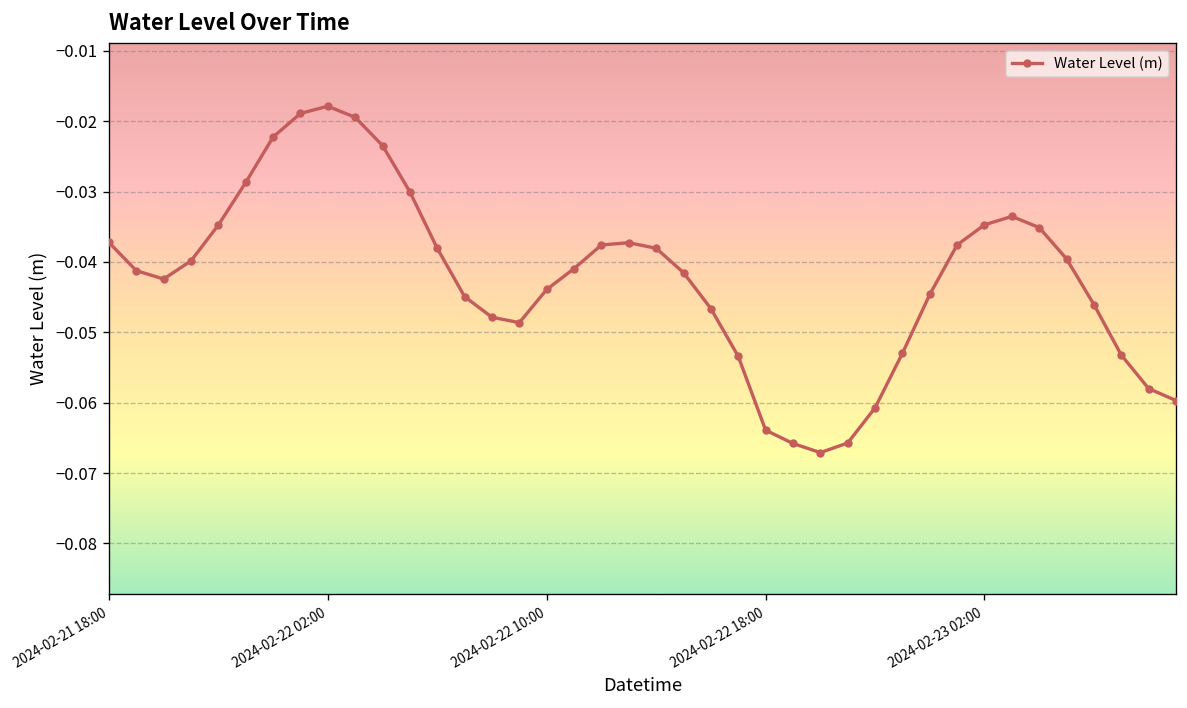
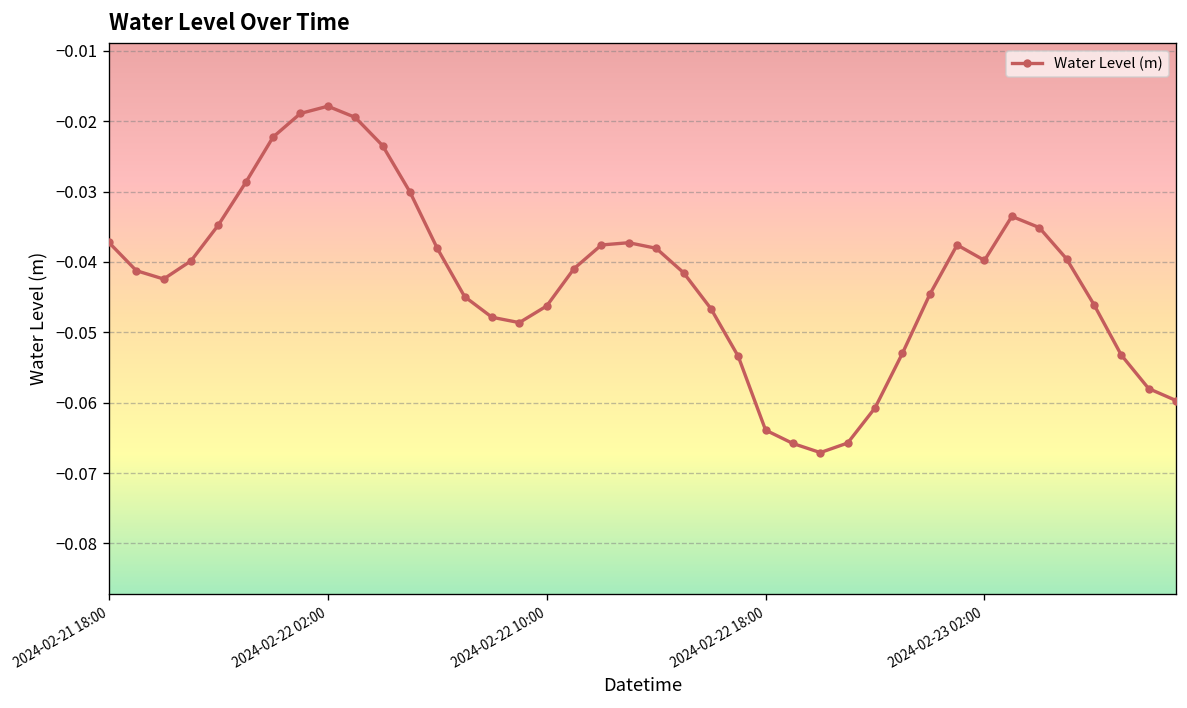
  {
    "2024-02-21 18:00": -0.037,
    "2024-02-22 02:00": -0.018,
-   "2024-02-22 10:00": -0.044,
+   "2024-02-22 10:00": -0.046,
    "2024-02-22 18:00": -0.064,
-   "2024-02-23 02:00": -0.035
+   "2024-02-23 02:00": -0.040
  }
